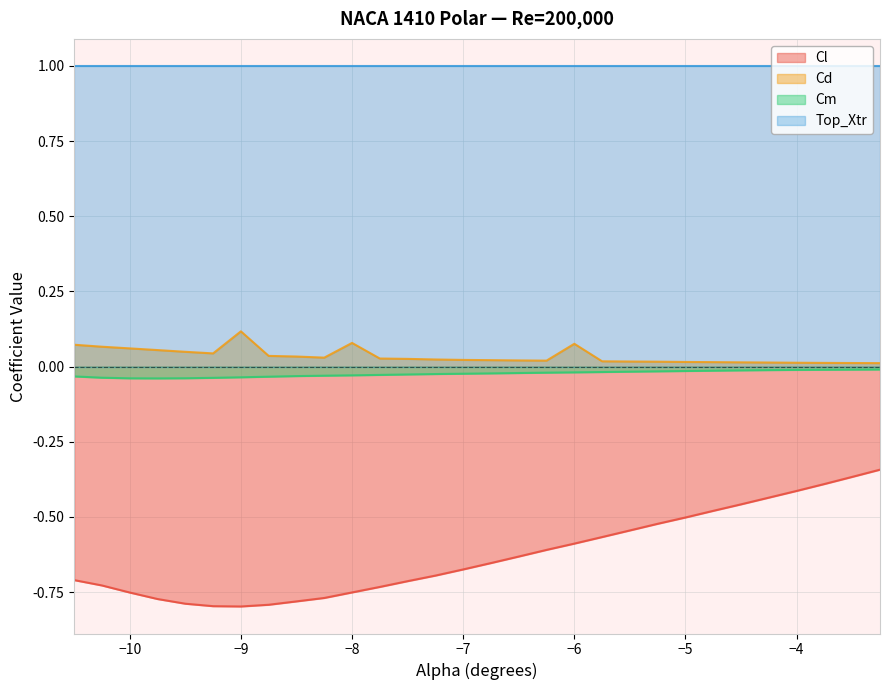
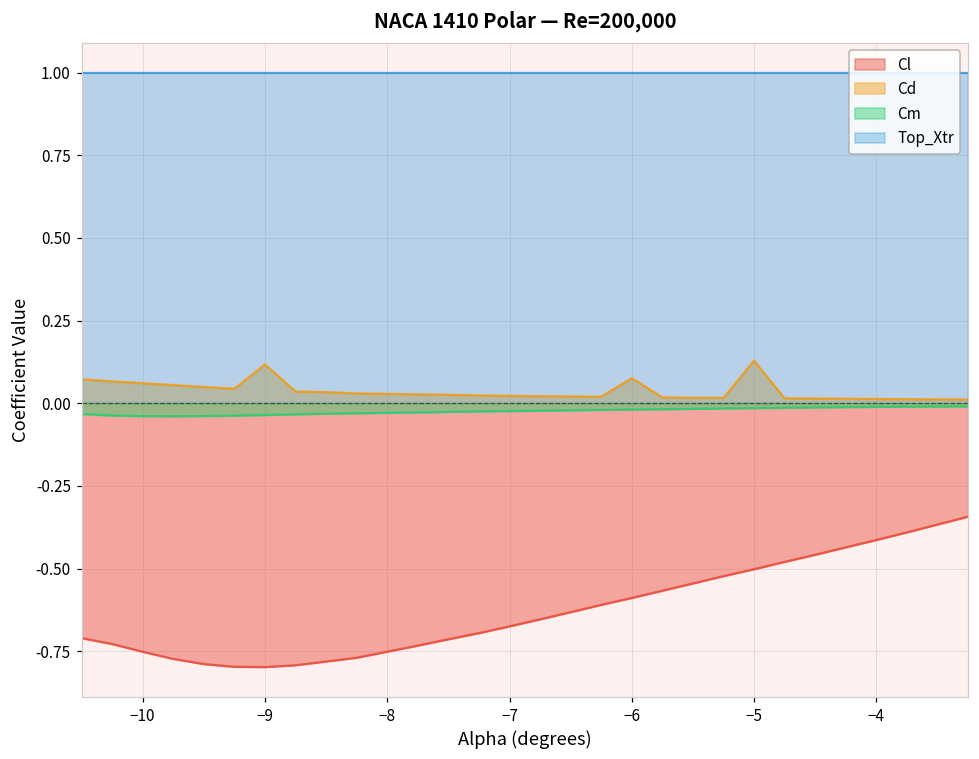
  {
    "Cd": {
      "−10": 0.06,
      "−9": 0.12,
-     "−8": 0.08,
+     "−8": 0.03,
      "−7": 0.02,
      "−6": 0.08,
-     "−5": 0.02,
+     "−5": 0.13,
      "−4": 0.01
    },
    "Top_Xtr": {
      "−10": 1.00,
      "−9": 1.00,
      "−8": 1.00,
      "−7": 1.00,
      "−6": 1.00,
      "−5": 1.00
    }
  }
